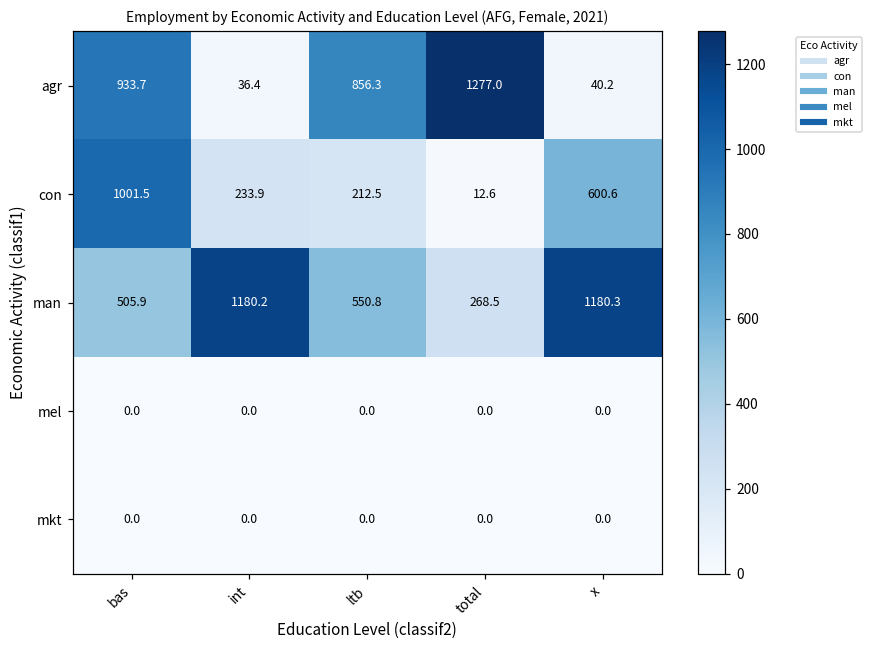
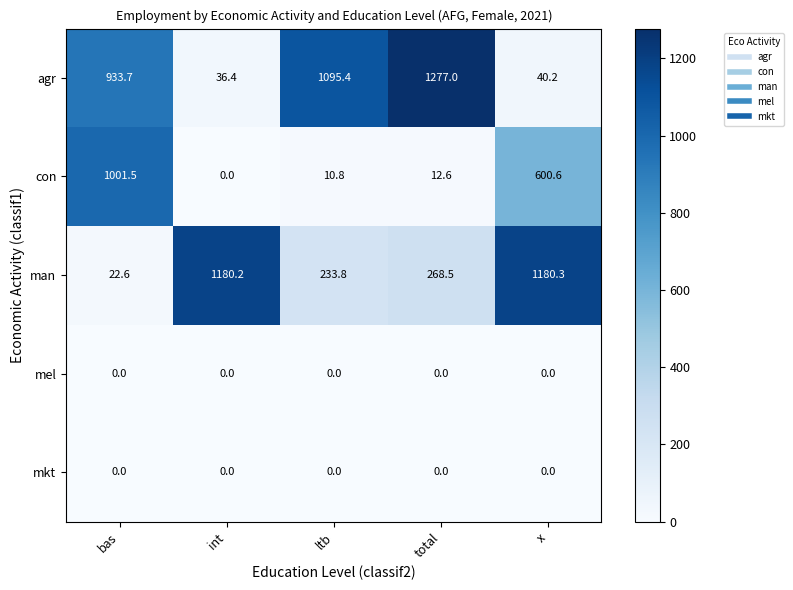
  {
    "agr": {
      "bas": 933.7,
      "int": 36.4,
-     "ltb": 856.3,
+     "ltb": 1095.4,
      "total": 1277.0,
      "x": 40.2
    },
    "con": {
      "bas": 1001.5,
-     "int": 233.9,
-     "ltb": 212.5,
+     "int": 0.0,
+     "ltb": 10.8,
      "total": 12.6,
      "x": 600.6
    },
    "man": {
-     "bas": 505.9,
+     "bas": 22.6,
      "int": 1180.2,
-     "ltb": 550.8,
+     "ltb": 233.8,
      "total": 268.5,
      "x": 1180.3
    },
    "mel": {
      "bas": 0.0,
      "int": 0.0,
      "ltb": 0.0,
      "total": 0.0,
      "x": 0.0
    },
    "mkt": {
      "bas": 0.0,
      "int": 0.0,
      "ltb": 0.0,
      "total": 0.0,
      "x": 0.0
    }
  }
